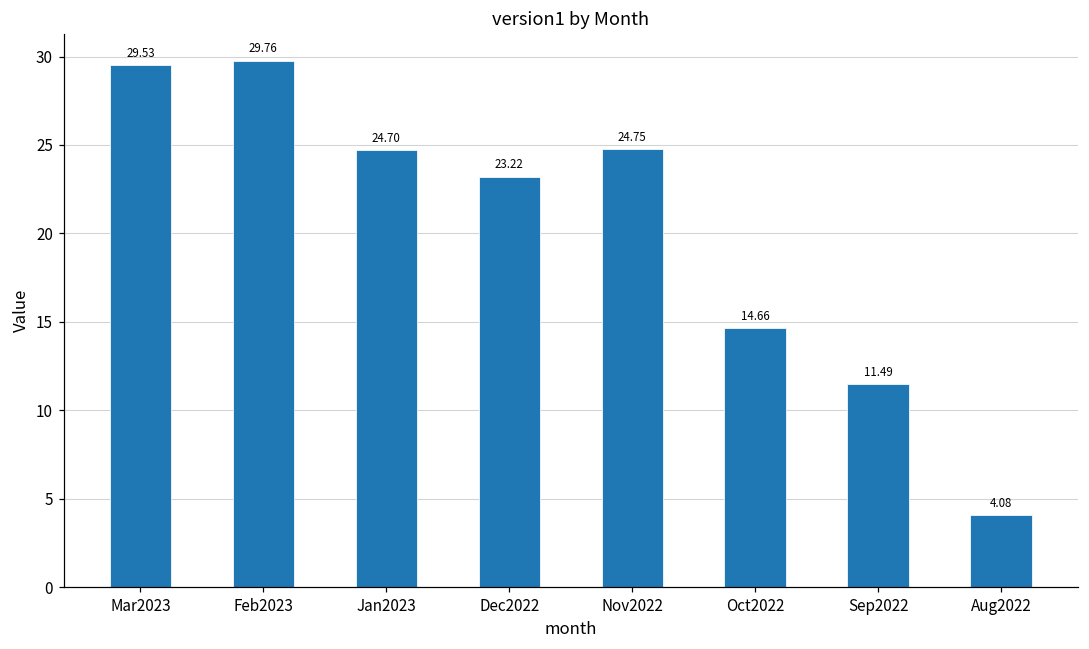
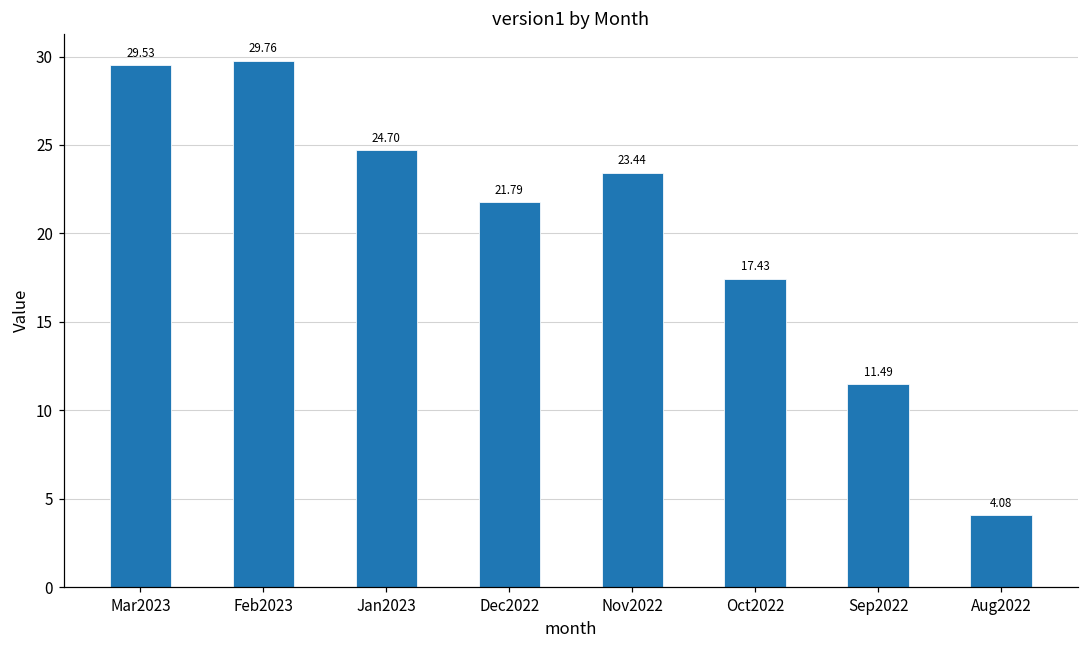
  {
    "Mar2023": 29.53,
    "Feb2023": 29.76,
    "Jan2023": 24.70,
-   "Dec2022": 23.22,
-   "Nov2022": 24.75,
-   "Oct2022": 14.66,
+   "Dec2022": 21.79,
+   "Nov2022": 23.44,
+   "Oct2022": 17.43,
    "Sep2022": 11.49,
    "Aug2022": 4.08
  }
